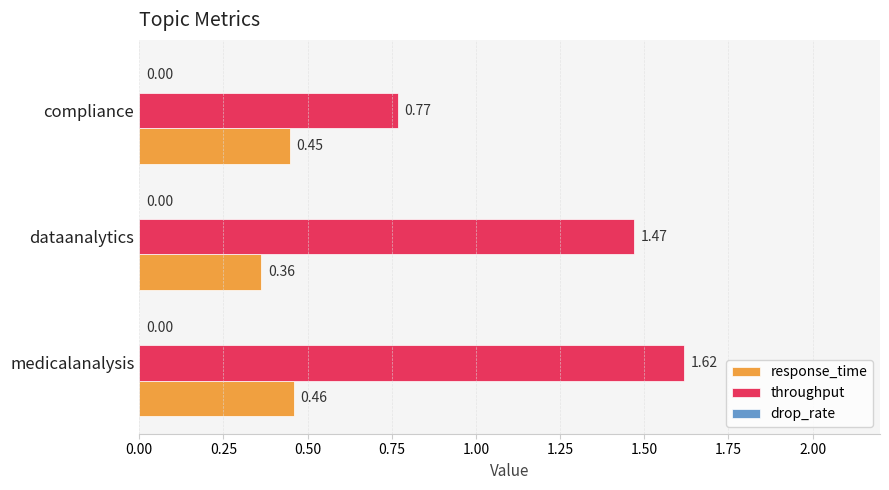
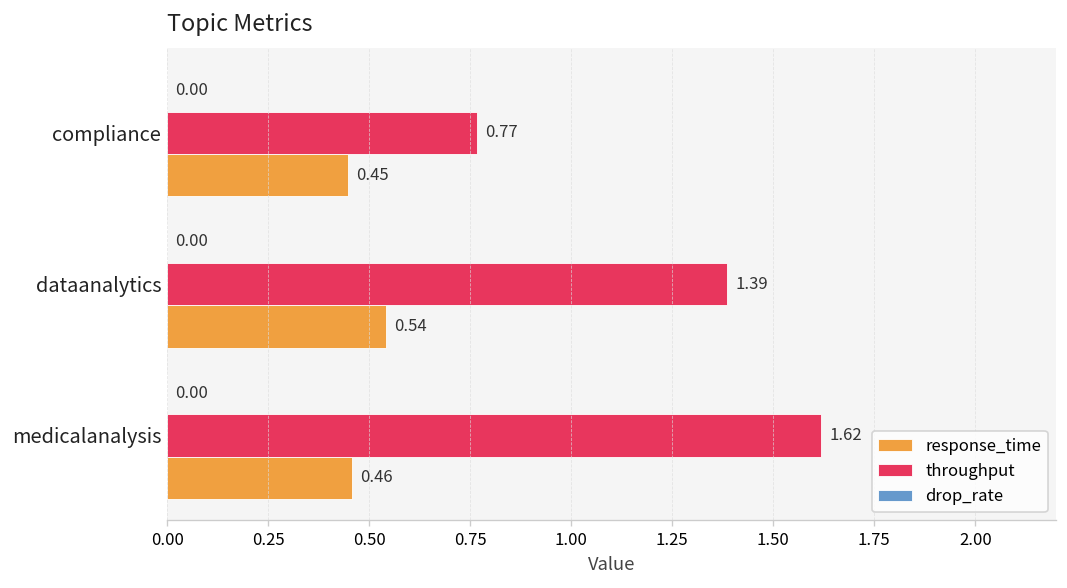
  {
    "response_time": {
      "compliance": 0.45,
-     "dataanalytics": 0.36,
+     "dataanalytics": 0.54,
      "medicalanalysis": 0.46
    },
    "throughput": {
      "compliance": 0.77,
-     "dataanalytics": 1.47,
+     "dataanalytics": 1.39,
      "medicalanalysis": 1.62
    },
    "drop_rate": {
      "compliance": 0.00,
      "dataanalytics": 0.00,
      "medicalanalysis": 0.00
    }
  }
